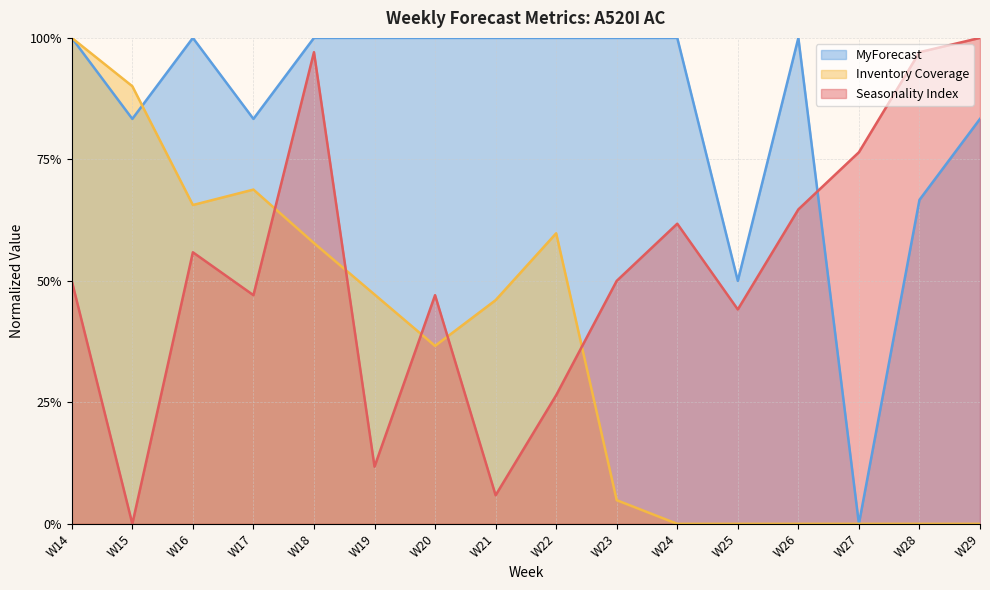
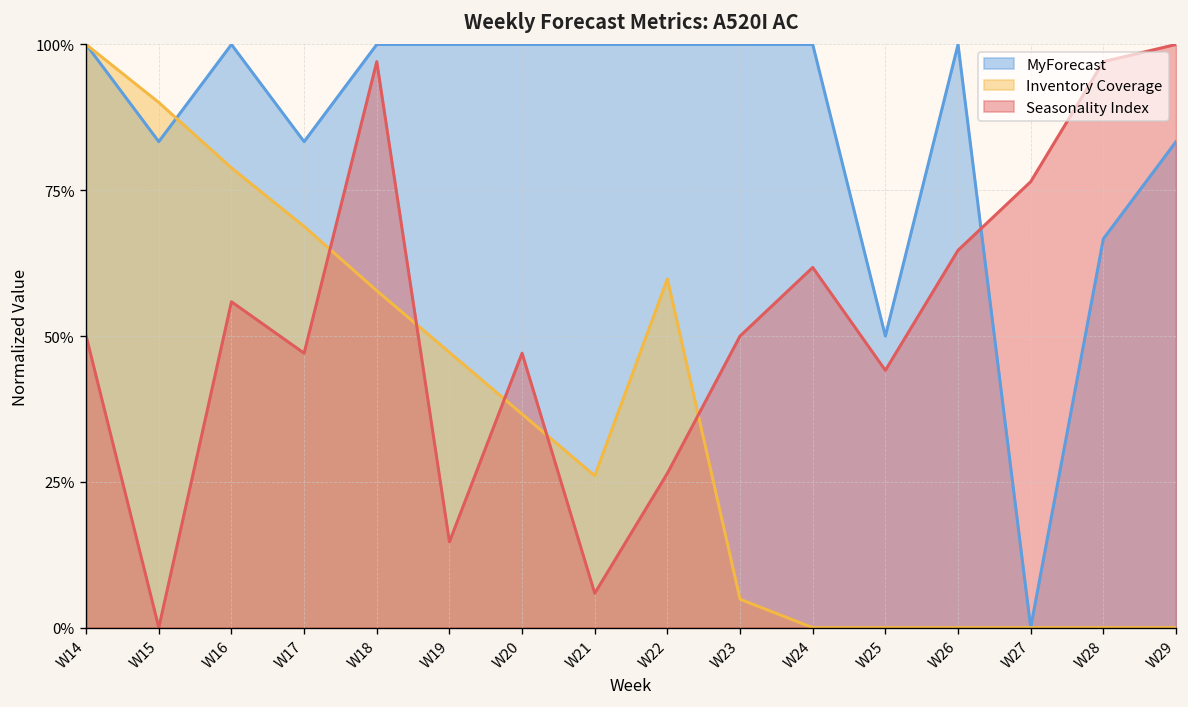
  {
    "MyForecast": {
      "W15": "83%",
      "W16": "100%",
      "W17": "83%",
      "W18": "100%",
      "W19": "100%",
      "W20": "100%",
      "W21": "100%",
      "W22": "100%",
      "W23": "100%",
      "W24": "100%",
      "W25": "50%",
      "W26": "100%",
      "W28": "67%",
      "W29": "83%"
    },
    "Inventory Coverage": {
      "W15": "90%",
-     "W16": "66%",
+     "W16": "79%",
      "W17": "69%",
      "W18": "58%",
      "W19": "47%",
      "W20": "37%",
-     "W21": "46%",
+     "W21": "26%",
      "W22": "60%",
      "W23": "5%",
      "W24": "0%",
      "W25": "0%",
      "W26": "0%",
      "W28": "0%",
      "W29": "0%"
    },
    "Seasonality Index": {
      "W14": "50%",
      "W15": "0%",
      "W16": "56%",
      "W17": "47%",
      "W18": "97%",
-     "W19": "12%",
+     "W19": "15%",
      "W20": "47%",
      "W21": "6%",
      "W22": "26%",
      "W23": "50%",
      "W24": "62%",
      "W25": "44%",
      "W26": "65%",
      "W27": "76%",
      "W29": "100%"
    }
  }
